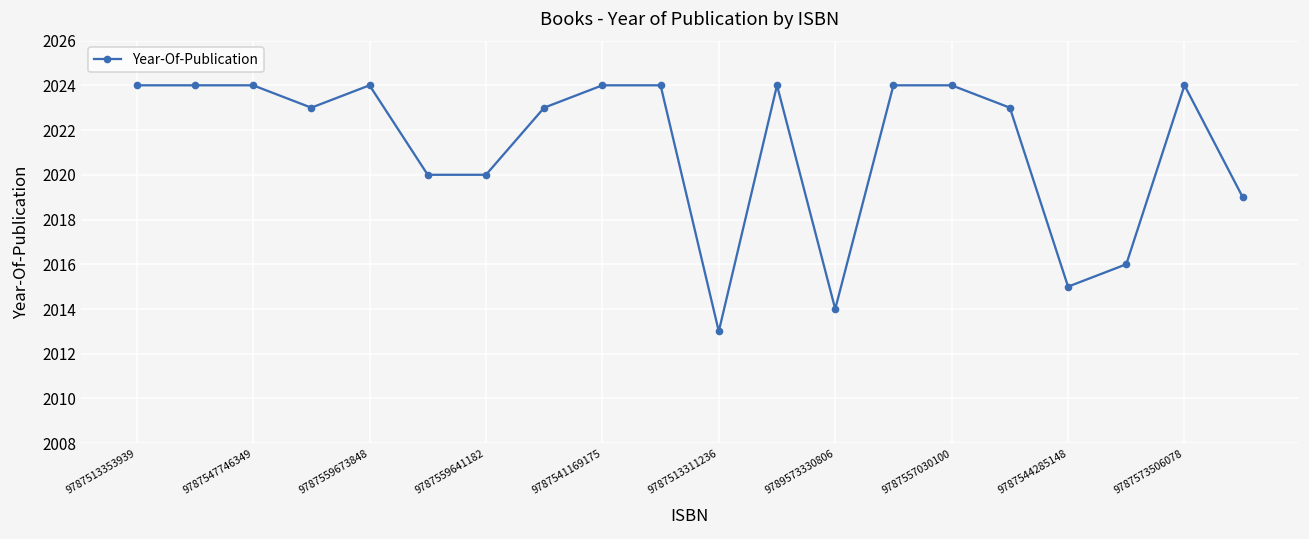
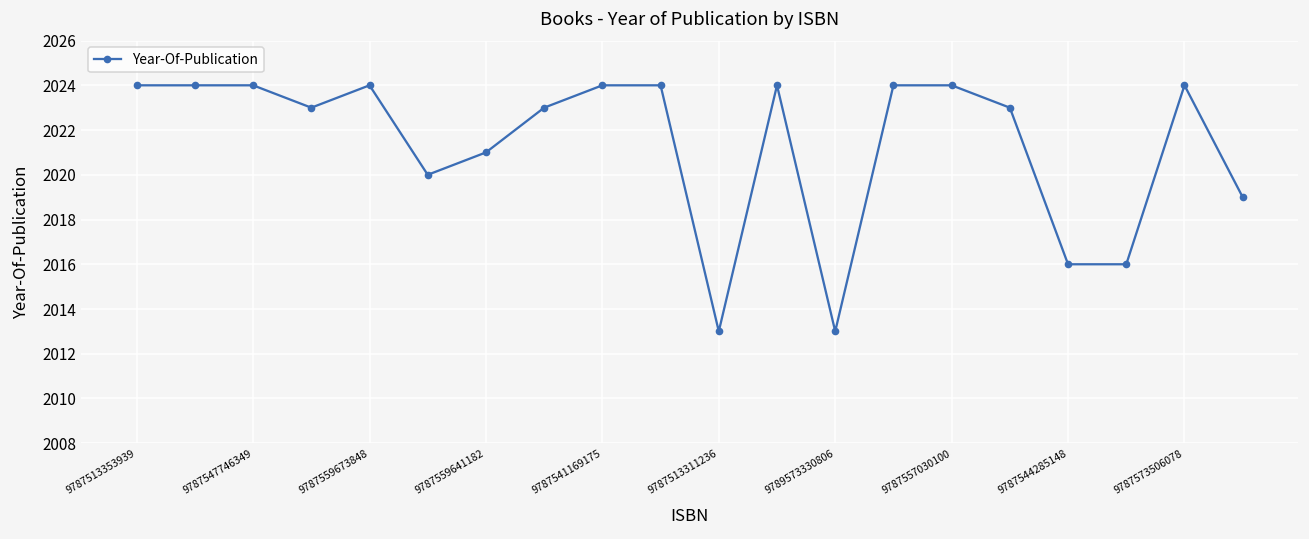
  {
    "9787513353939": 2024,
    "9787547746349": 2024,
    "9787559673848": 2024,
-   "9787559641182": 2020,
+   "9787559641182": 2021,
    "9787541169175": 2024,
    "9787513311236": 2013,
-   "9789573330806": 2014,
+   "9789573330806": 2013,
    "9787557030100": 2024,
-   "9787544285148": 2015,
+   "9787544285148": 2016,
    "9787573506078": 2024
  }
